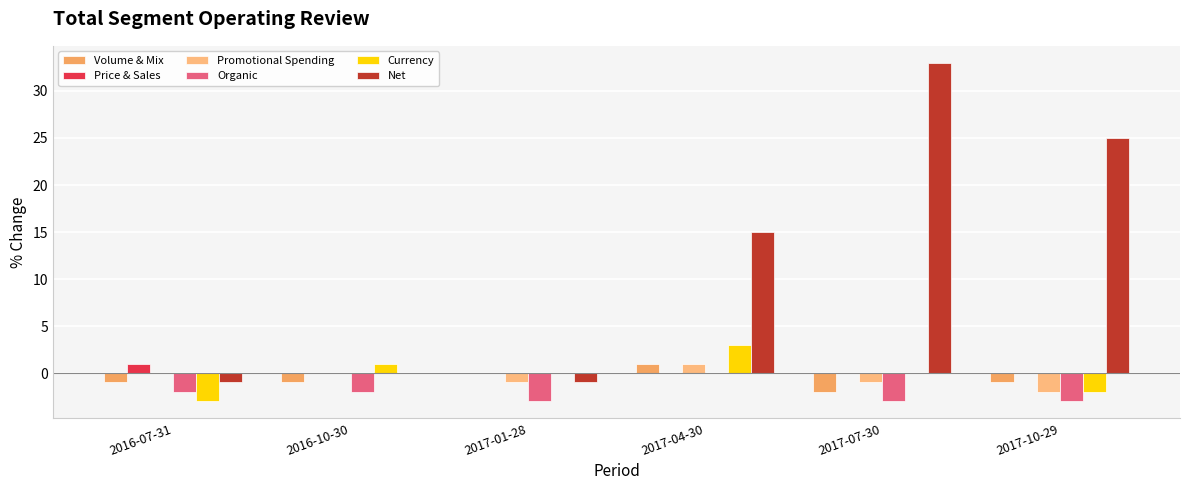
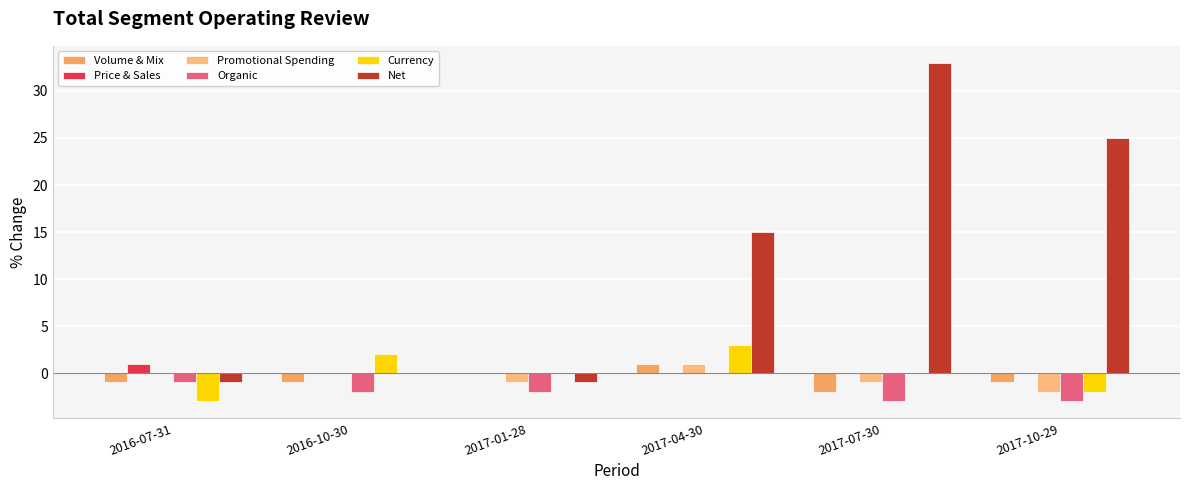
  {
    "Organic": {
-     "2016-07-31": -2,
+     "2016-07-31": -1,
      "2016-10-30": -2,
-     "2017-01-28": -3,
+     "2017-01-28": -2,
      "2017-04-30": 0,
      "2017-07-30": -3,
      "2017-10-29": -3
    },
    "Currency": {
      "2016-07-31": -3,
-     "2016-10-30": 1,
+     "2016-10-30": 2,
      "2017-01-28": 0,
      "2017-04-30": 3,
      "2017-07-30": 0,
      "2017-10-29": -2
    }
  }
